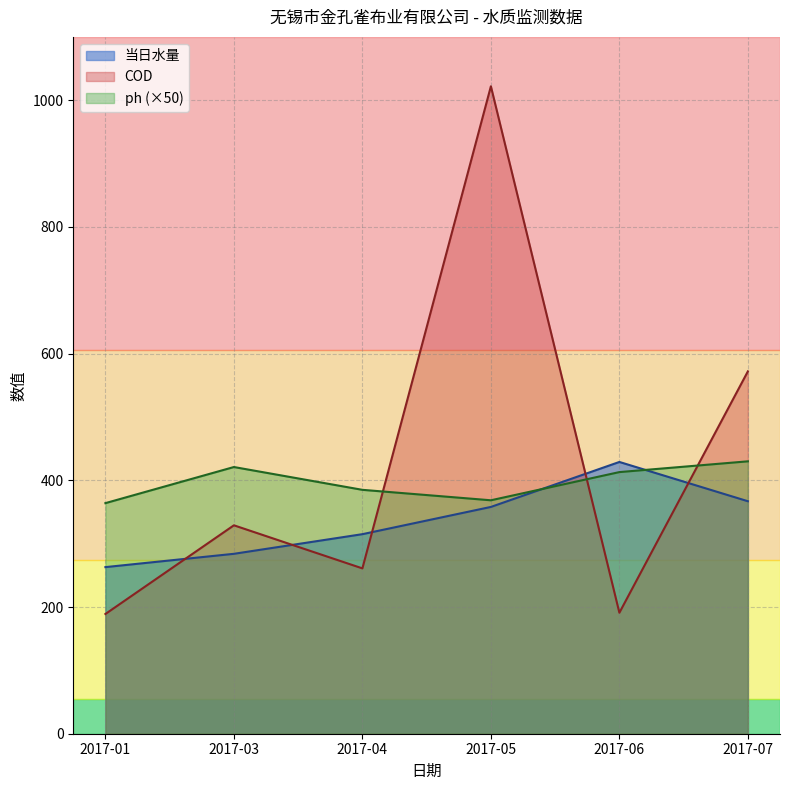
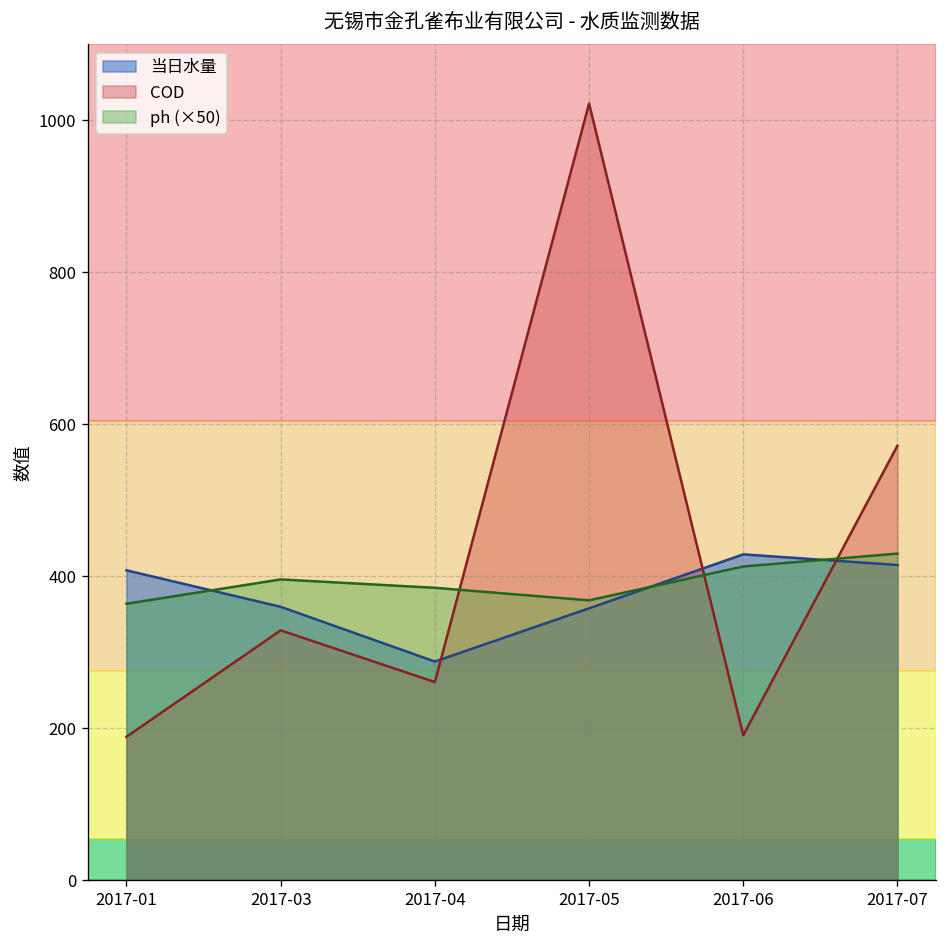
  {
    "当日水量": {
-     "2017-01": 260,
-     "2017-03": 280,
-     "2017-04": 320,
+     "2017-01": 410,
+     "2017-03": 360,
+     "2017-04": 290,
      "2017-05": 360,
      "2017-06": 430,
-     "2017-07": 370
+     "2017-07": 420
    },
    "COD": {
      "2017-01": 190,
      "2017-03": 330,
      "2017-04": 260,
      "2017-05": 1020,
      "2017-06": 190,
      "2017-07": 570
    },
    "ph (×50)": {
      "2017-01": 360,
-     "2017-03": 420,
+     "2017-03": 400,
      "2017-04": 390,
      "2017-05": 370,
      "2017-06": 410,
      "2017-07": 430
    }
  }
